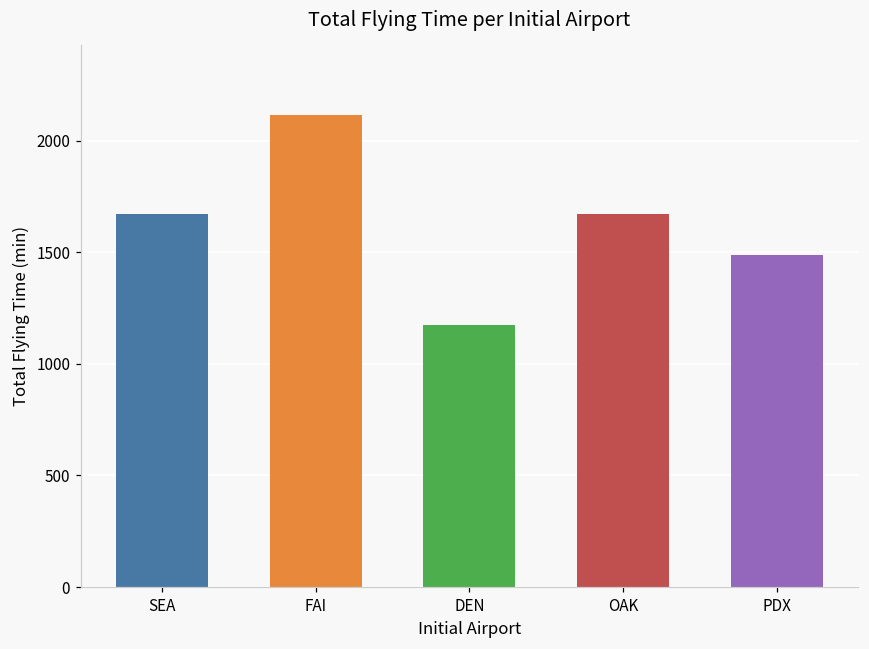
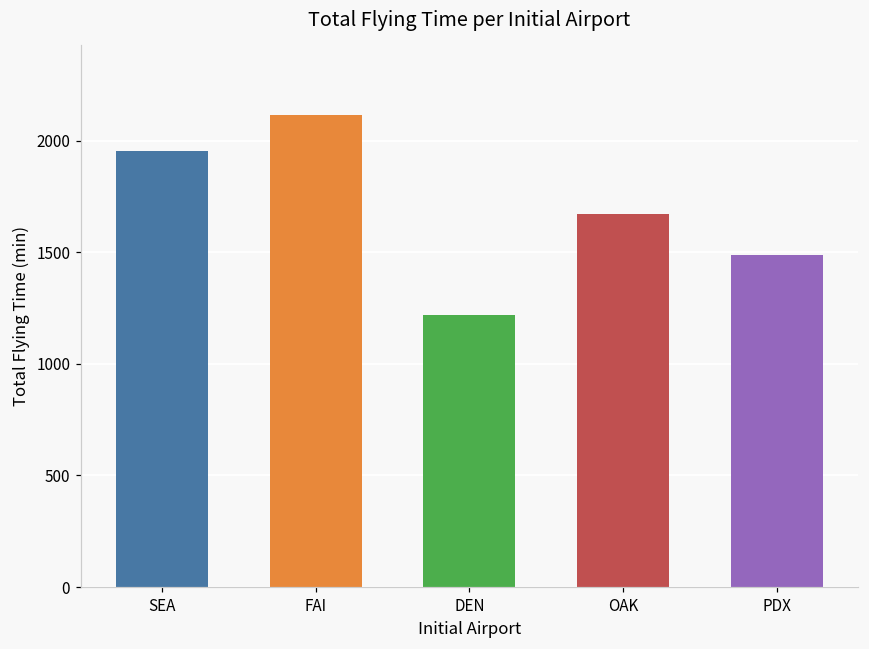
  {
-   "SEA": 1670,
+   "SEA": 1960,
    "FAI": 2110,
-   "DEN": 1170,
+   "DEN": 1220,
    "OAK": 1670,
    "PDX": 1490
  }
